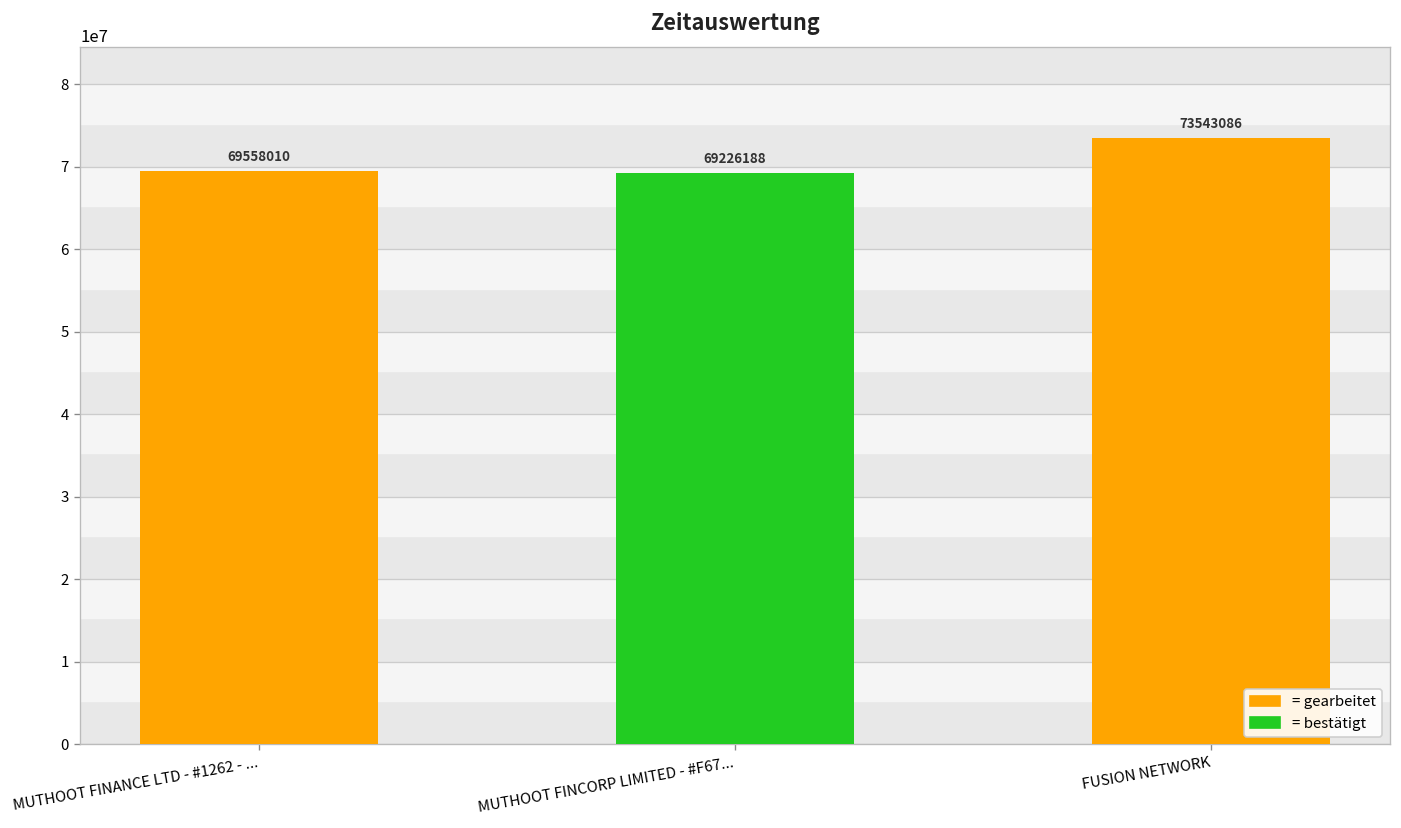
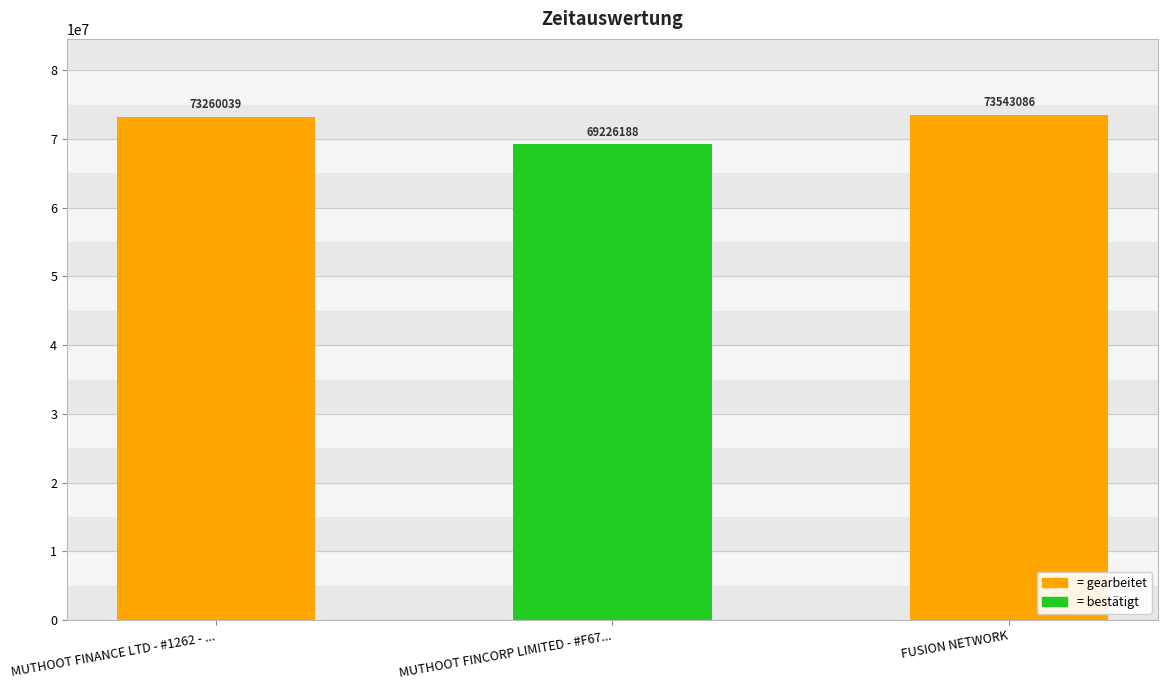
  {
-   "MUTHOOT FINANCE LTD - #1262 - ...": 69558010,
+   "MUTHOOT FINANCE LTD - #1262 - ...": 73260039,
    "MUTHOOT FINCORP LIMITED - #F67...": 69226188,
    "FUSION NETWORK": 73543086
  }
